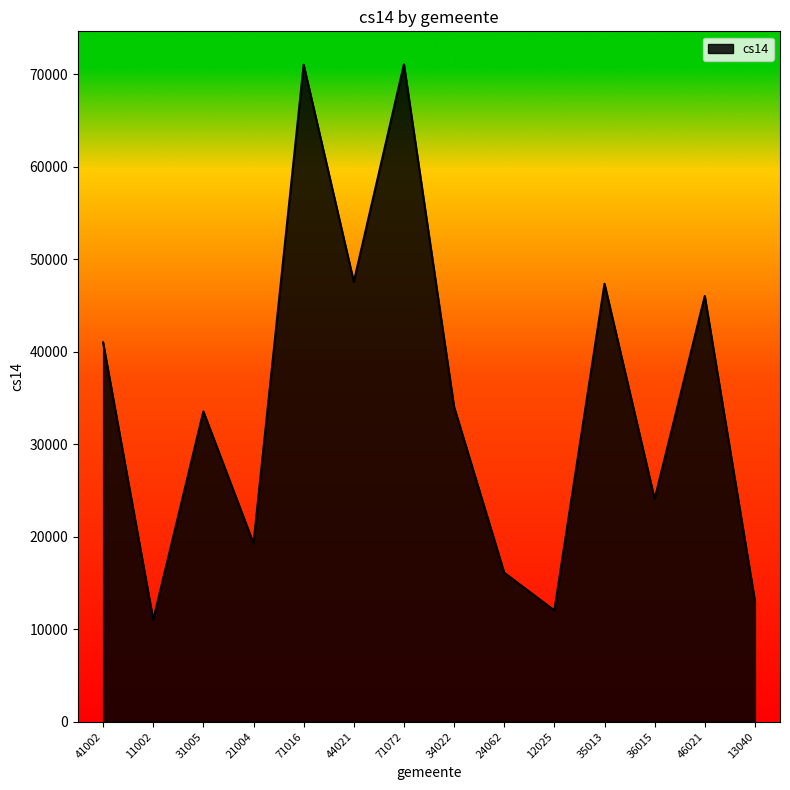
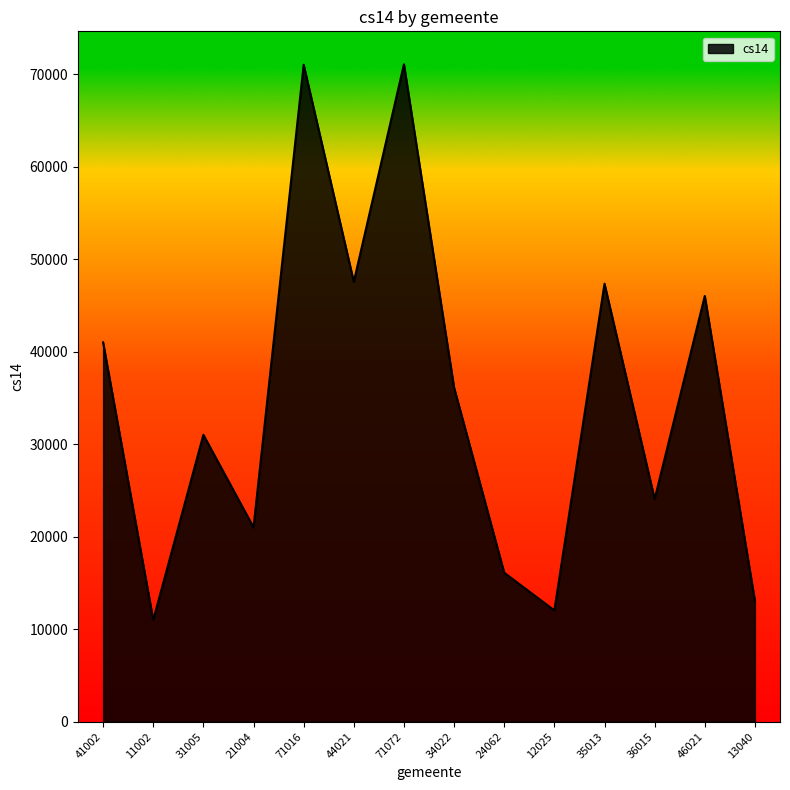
  {
    "41002": 41000,
    "11002": 11000,
-   "31005": 34000,
-   "21004": 19000,
+   "31005": 31000,
+   "21004": 21000,
    "71016": 71000,
    "44021": 48000,
    "71072": 71000,
-   "34022": 34000,
+   "34022": 36000,
    "24062": 16000,
    "12025": 12000,
    "35013": 47000,
    "36015": 24000,
    "46021": 46000,
    "13040": 13000
  }
